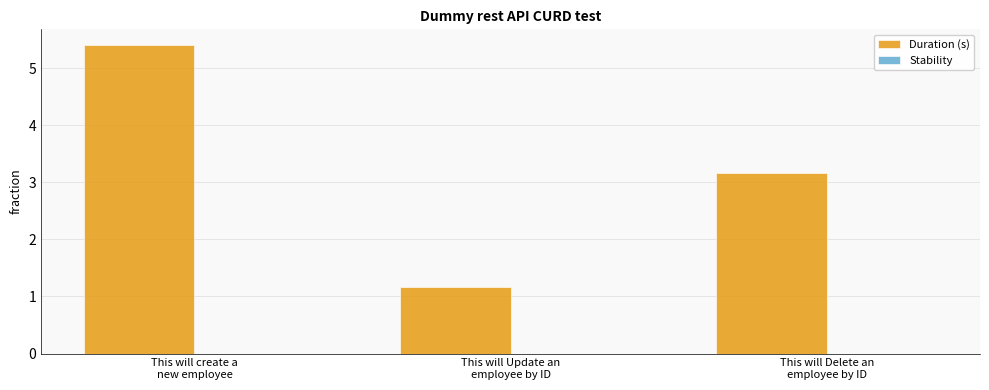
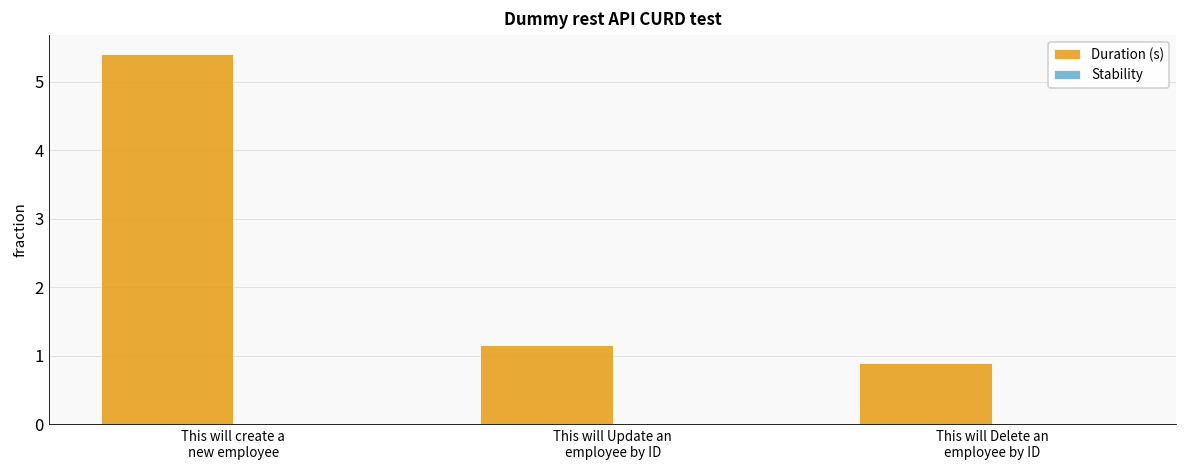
  {
    "Duration (s)": {
      "This will create a new employee": 5.4,
      "This will Update an employee by ID": 1.2,
-     "This will Delete an employee by ID": 3.2
+     "This will Delete an employee by ID": 0.9
    },
    "Stability": {
      "This will create a new employee": 0.0,
      "This will Update an employee by ID": 0.0,
      "This will Delete an employee by ID": 0.0
    }
  }
